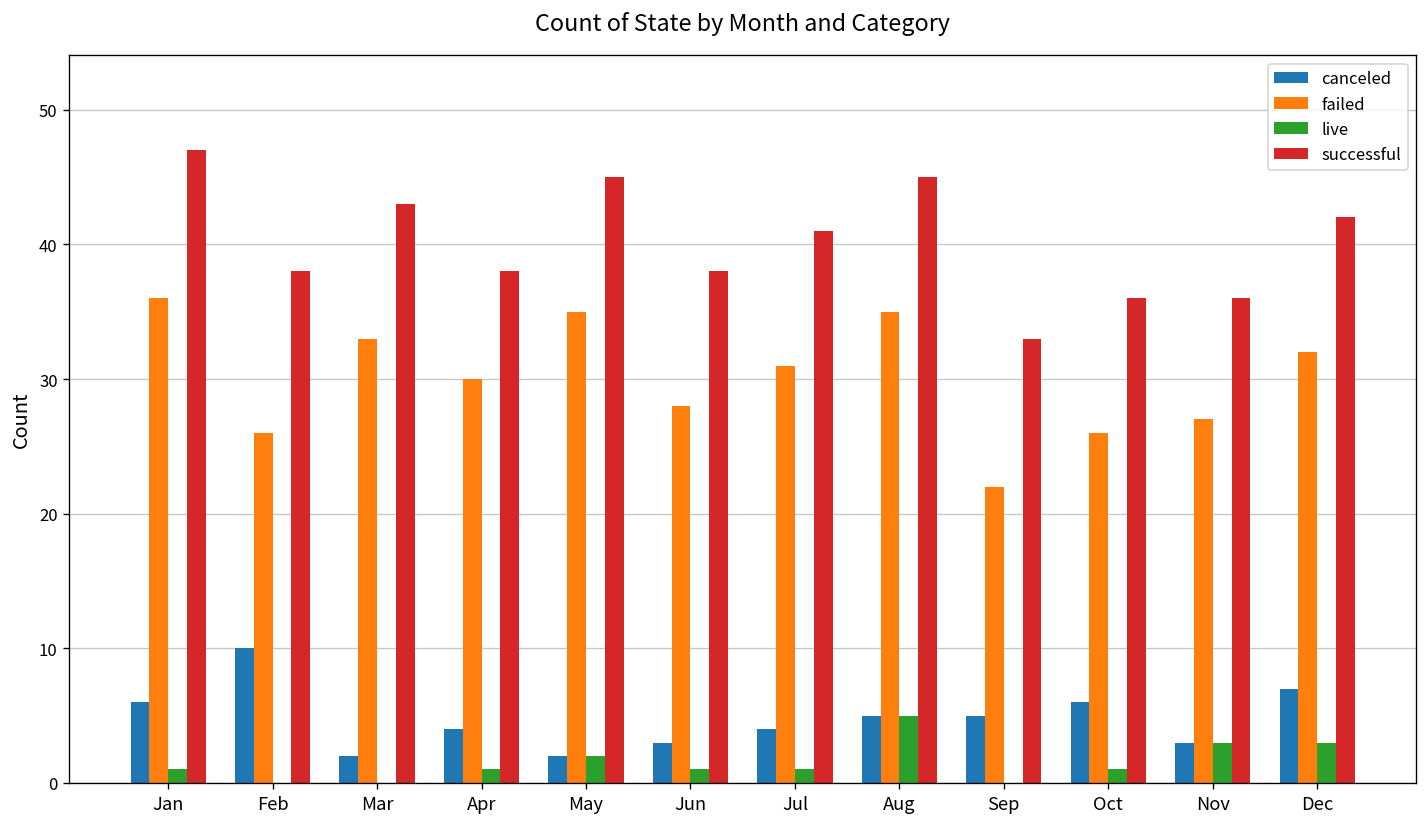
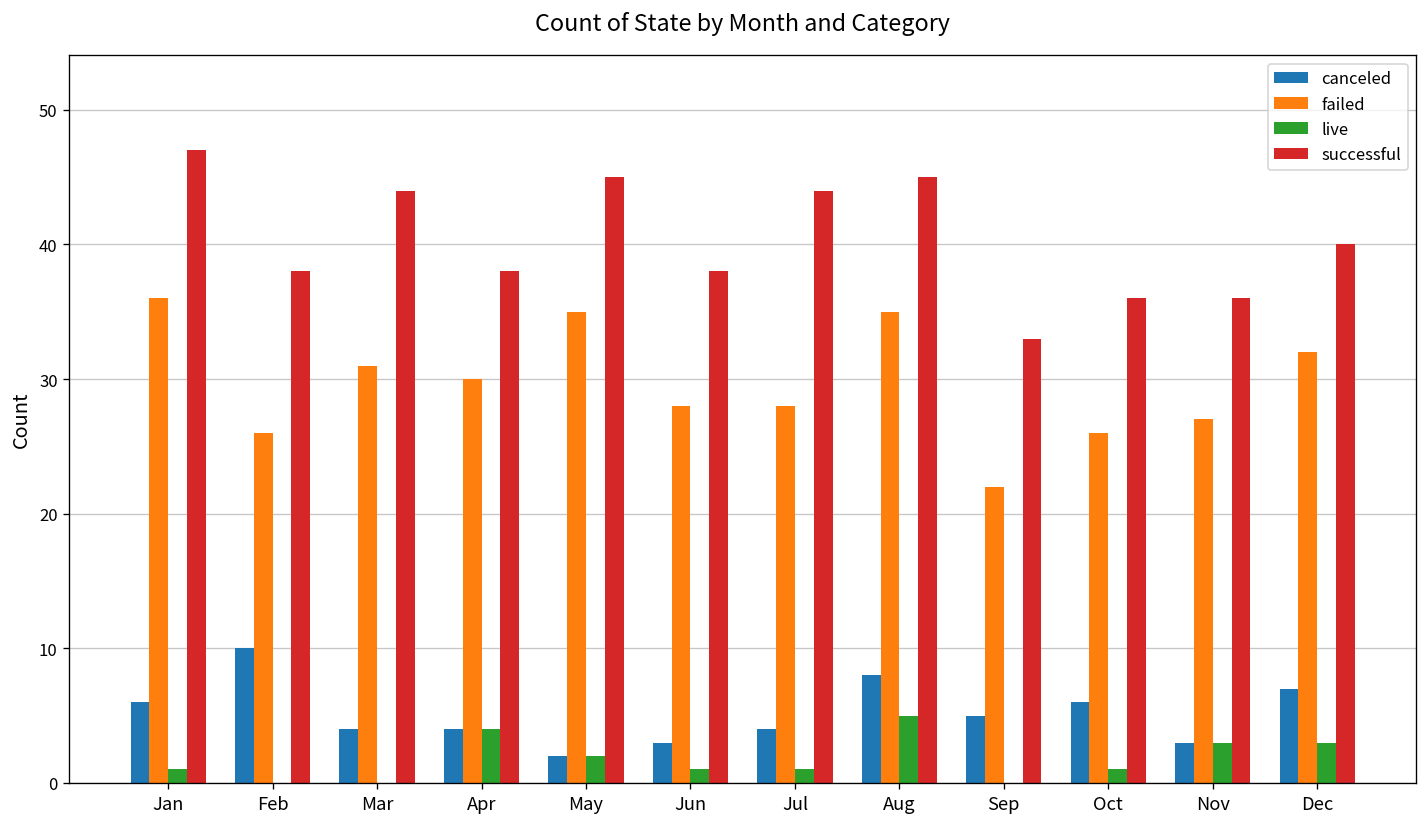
  {
    "canceled": {
      "Jan": 6,
      "Feb": 10,
-     "Mar": 2,
+     "Mar": 4,
      "Apr": 4,
      "May": 2,
      "Jun": 3,
      "Jul": 4,
-     "Aug": 5,
+     "Aug": 8,
      "Sep": 5,
      "Oct": 6,
      "Nov": 3,
      "Dec": 7
    },
    "failed": {
      "Jan": 36,
      "Feb": 26,
-     "Mar": 33,
+     "Mar": 31,
      "Apr": 30,
      "May": 35,
      "Jun": 28,
-     "Jul": 31,
+     "Jul": 28,
      "Aug": 35,
      "Sep": 22,
      "Oct": 26,
      "Nov": 27,
      "Dec": 32
    },
    "live": {
      "Jan": 1,
      "Feb": 0,
      "Mar": 0,
-     "Apr": 1,
+     "Apr": 4,
      "May": 2,
      "Jun": 1,
      "Jul": 1,
      "Aug": 5,
      "Sep": 0,
      "Oct": 1,
      "Nov": 3,
      "Dec": 3
    },
    "successful": {
      "Jan": 47,
      "Feb": 38,
-     "Mar": 43,
+     "Mar": 44,
      "Apr": 38,
      "May": 45,
      "Jun": 38,
-     "Jul": 41,
+     "Jul": 44,
      "Aug": 45,
      "Sep": 33,
      "Oct": 36,
      "Nov": 36,
-     "Dec": 42
+     "Dec": 40
    }
  }
